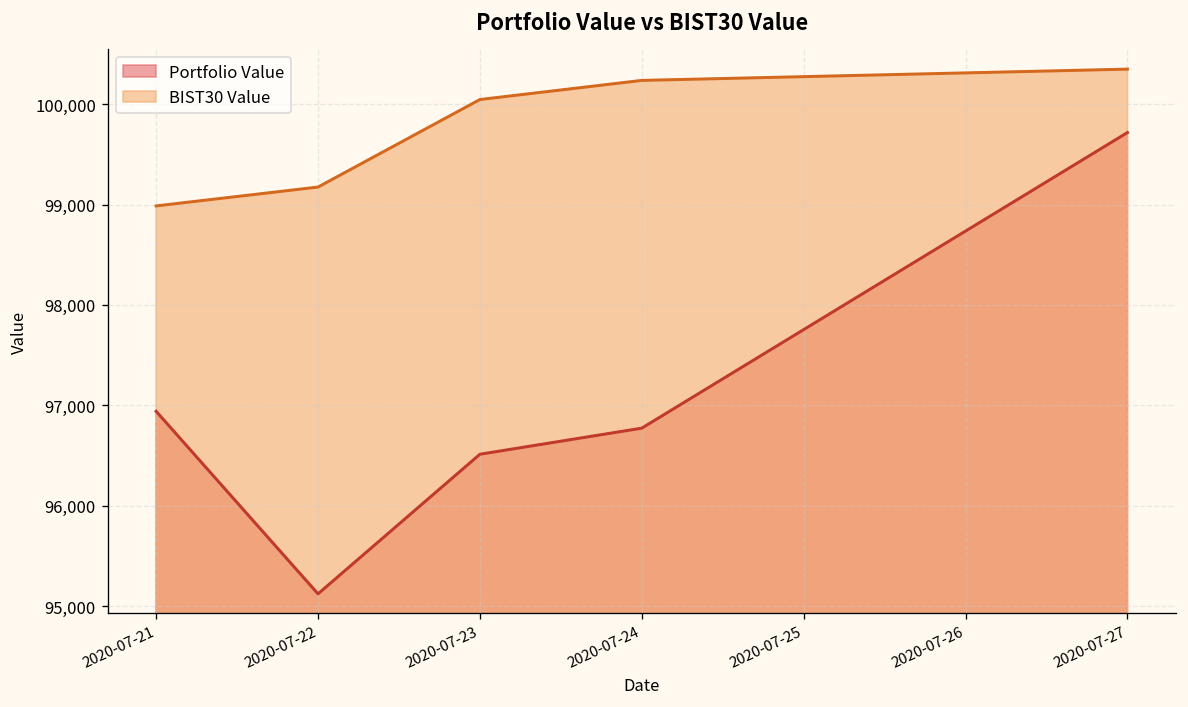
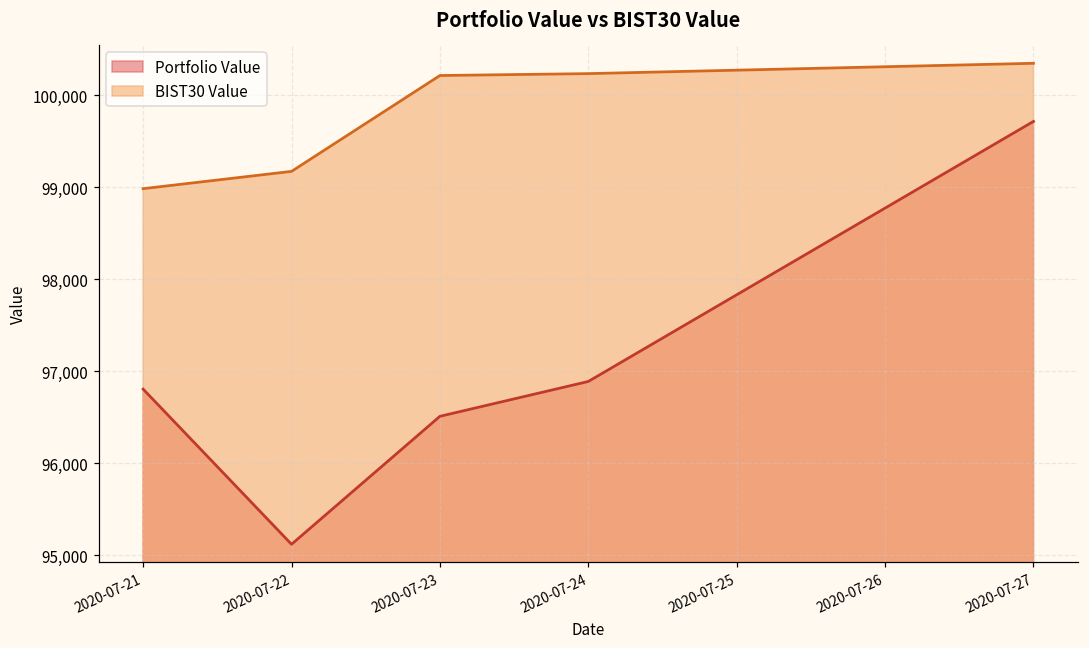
  {
    "Portfolio Value": {
-     "2020-07-21": "96,900",
+     "2020-07-21": "96,800",
      "2020-07-22": "95,100",
      "2020-07-23": "96,500",
-     "2020-07-24": "96,800",
+     "2020-07-24": "96,900",
      "2020-07-27": "99,700"
    },
    "BIST30 Value": {
      "2020-07-21": "99,000",
      "2020-07-22": "99,200",
-     "2020-07-23": "100,000",
+     "2020-07-23": "100,200",
      "2020-07-24": "100,200",
      "2020-07-27": "100,300"
    }
  }
